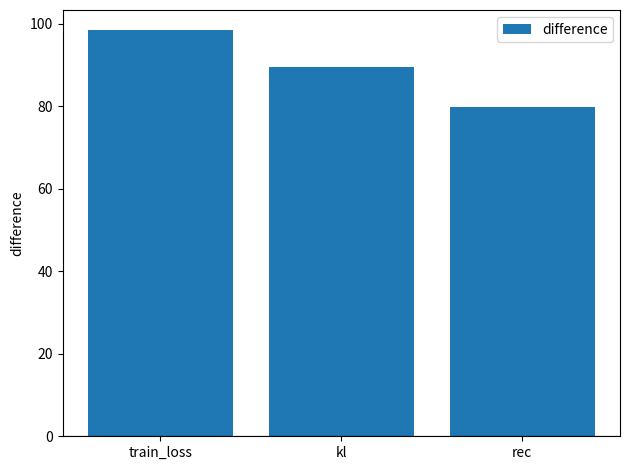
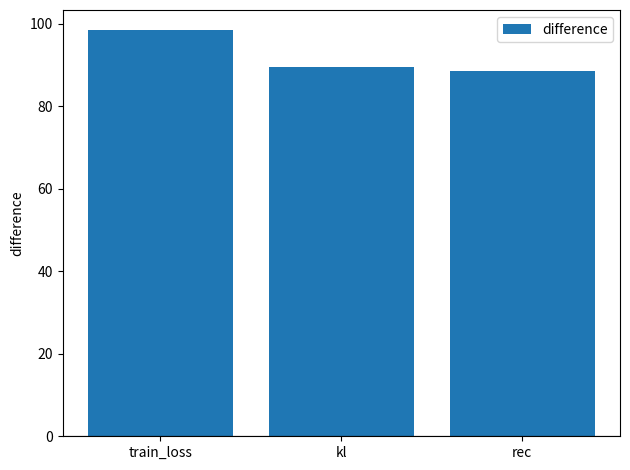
  {
    "train_loss": 98,
    "kl": 89,
-   "rec": 80
+   "rec": 88
  }
